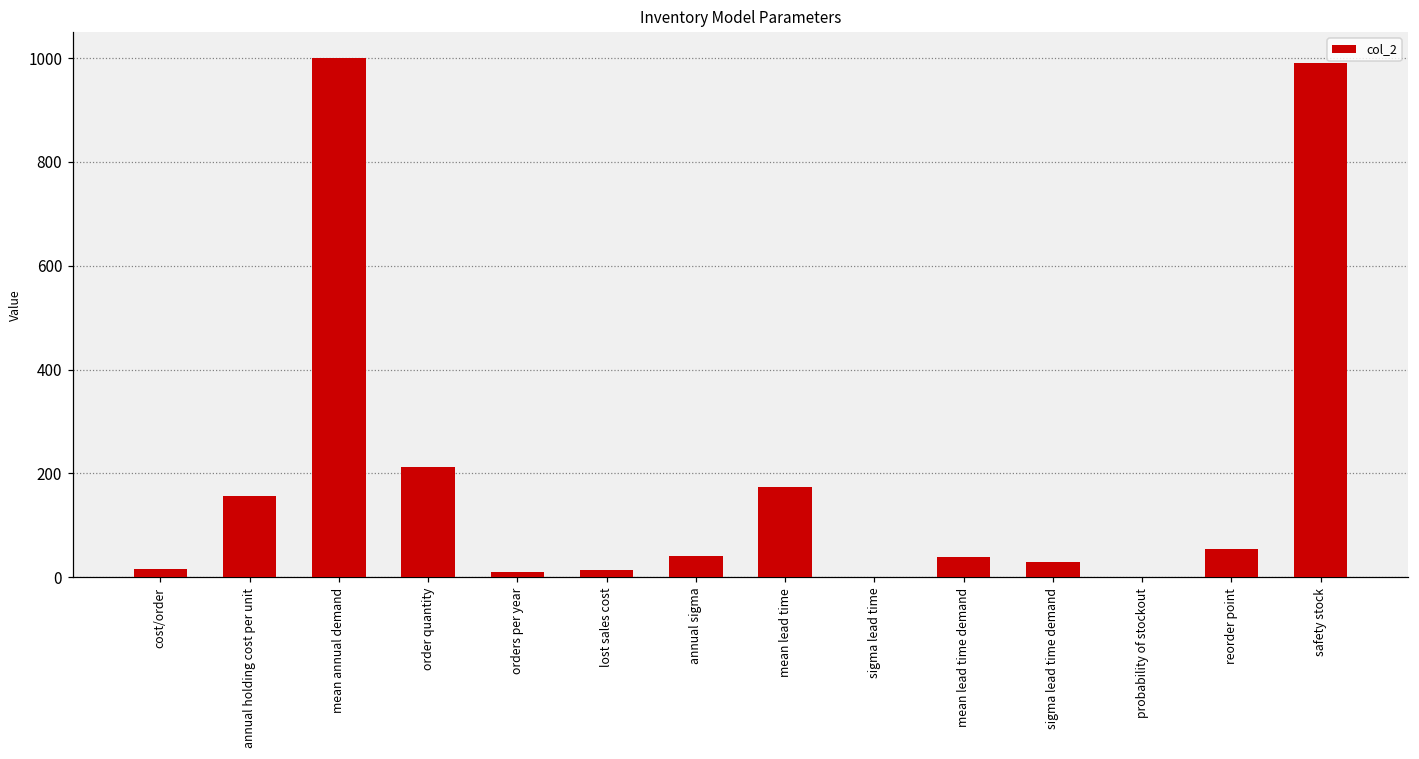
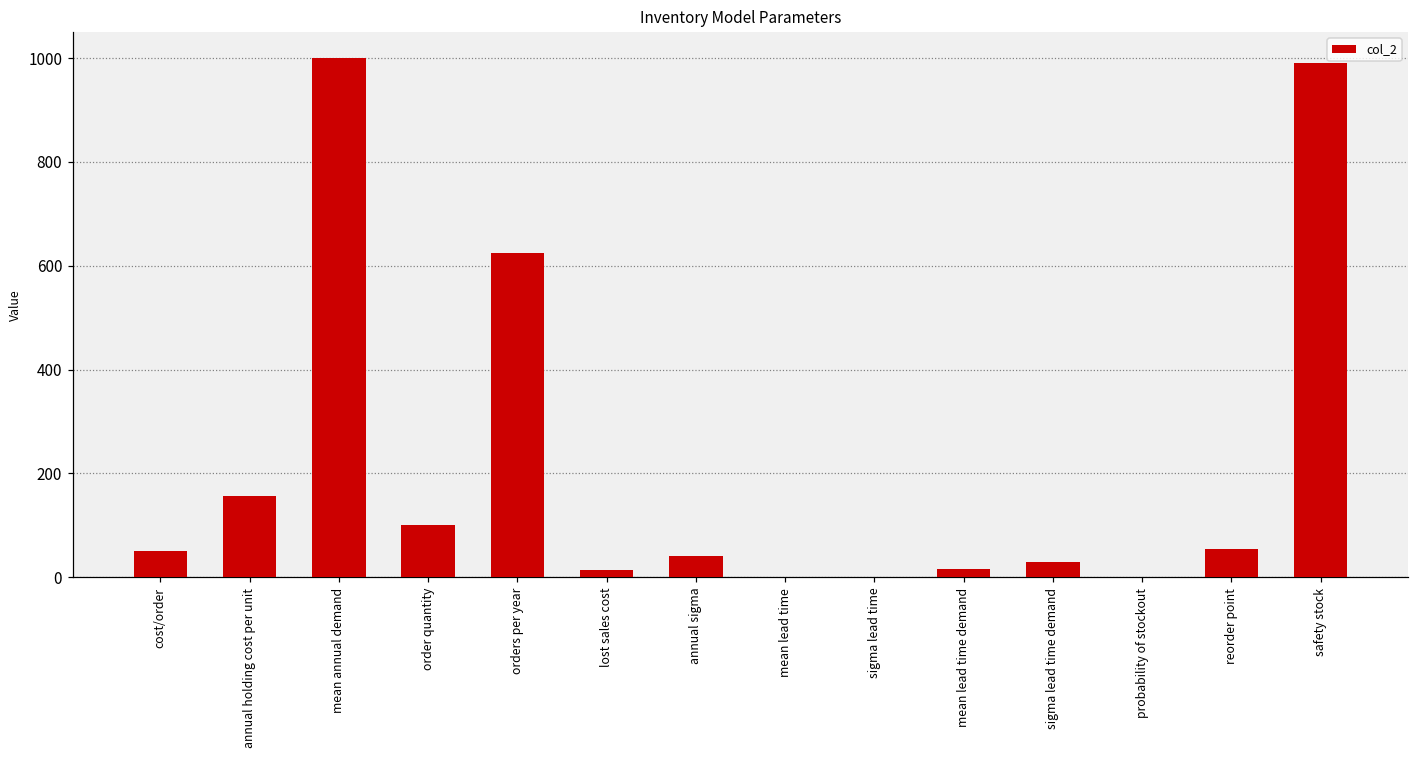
  {
-   "cost/order": 20,
+   "cost/order": 50,
    "annual holding cost per unit": 160,
    "mean annual demand": 1000,
-   "order quantity": 210,
-   "orders per year": 10,
+   "order quantity": 100,
+   "orders per year": 620,
    "lost sales cost": 10,
    "annual sigma": 40,
-   "mean lead time": 170,
+   "mean lead time": 0,
    "sigma lead time": 0,
-   "mean lead time demand": 40,
+   "mean lead time demand": 20,
    "sigma lead time demand": 30,
    "reorder point": 50,
    "safety stock": 990
  }
